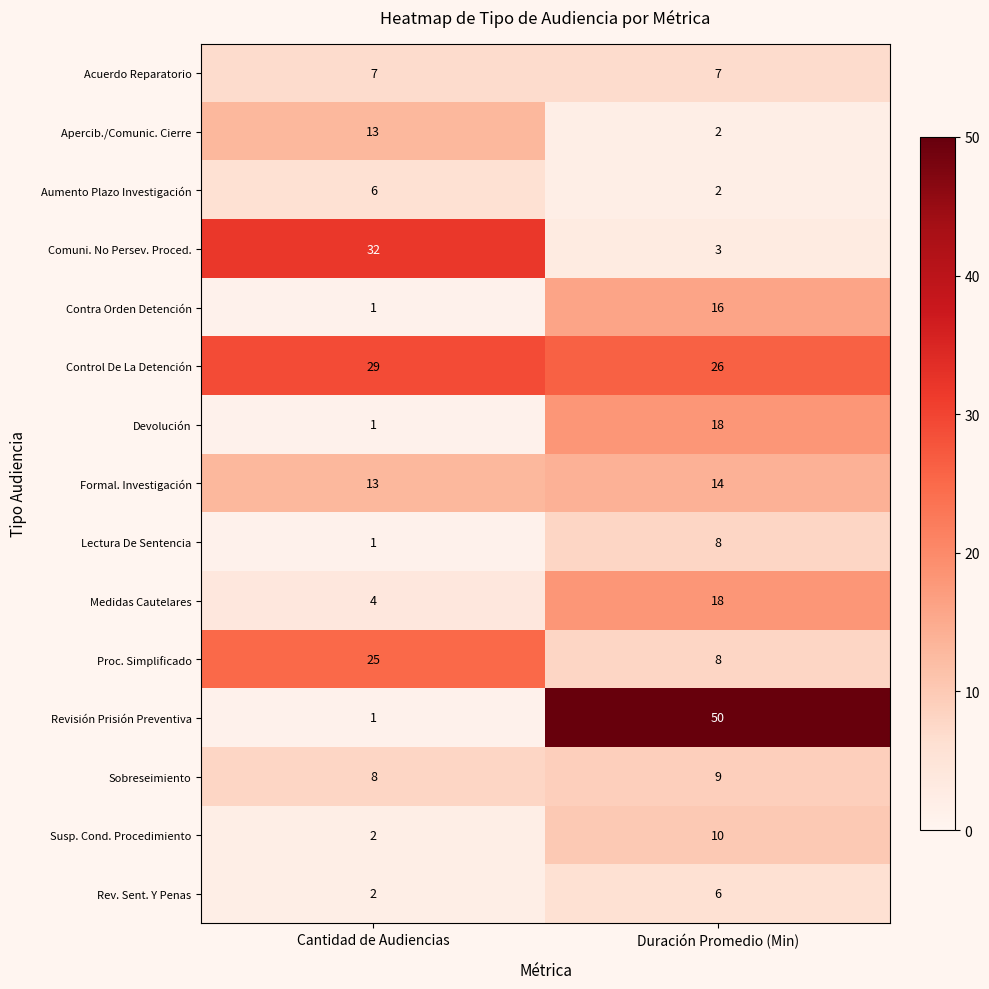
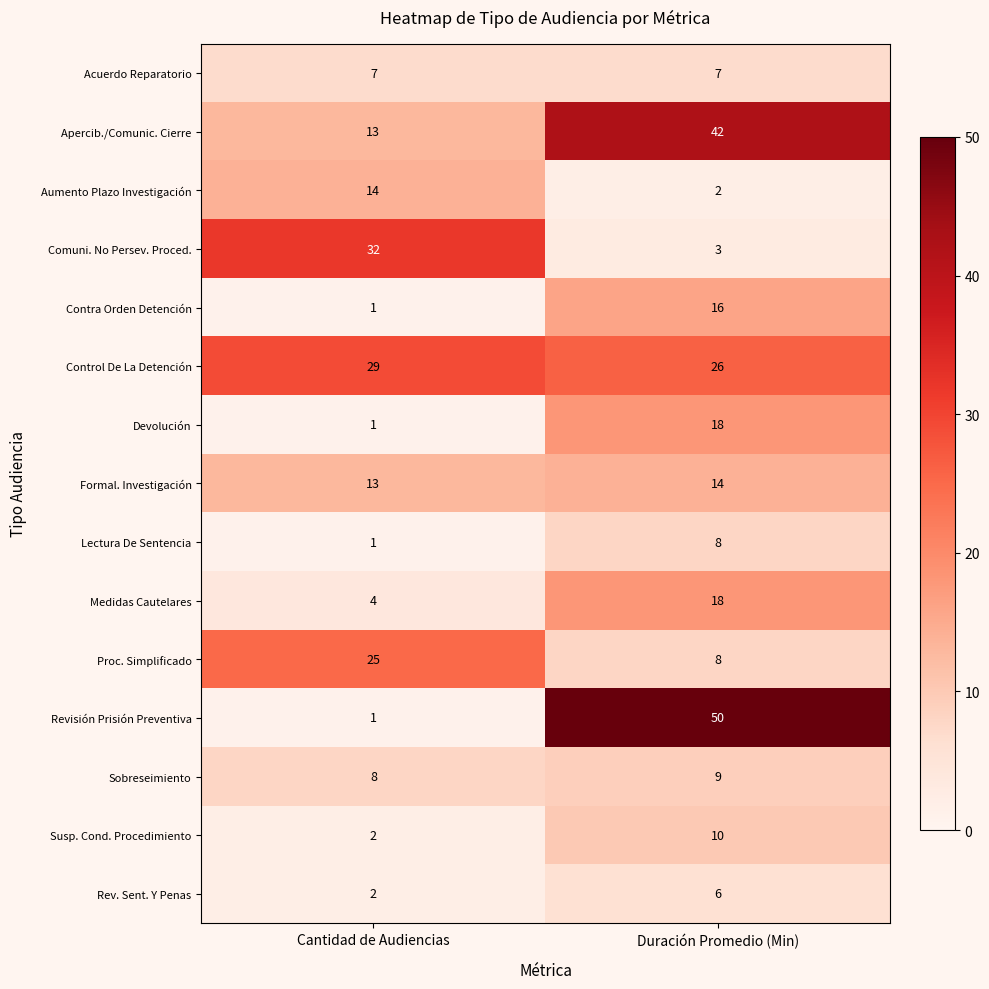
  {
    "Acuerdo Reparatorio": {
      "Cantidad de Audiencias": 7,
      "Duración Promedio (Min)": 7
    },
    "Apercib./Comunic. Cierre": {
      "Cantidad de Audiencias": 13,
-     "Duración Promedio (Min)": 2
+     "Duración Promedio (Min)": 42
    },
    "Aumento Plazo Investigación": {
-     "Cantidad de Audiencias": 6,
+     "Cantidad de Audiencias": 14,
      "Duración Promedio (Min)": 2
    },
    "Comuni. No Persev. Proced.": {
      "Cantidad de Audiencias": 32,
      "Duración Promedio (Min)": 3
    },
    "Contra Orden Detención": {
      "Cantidad de Audiencias": 1,
      "Duración Promedio (Min)": 16
    },
    "Control De La Detención": {
      "Cantidad de Audiencias": 29,
      "Duración Promedio (Min)": 26
    },
    "Devolución": {
      "Cantidad de Audiencias": 1,
      "Duración Promedio (Min)": 18
    },
    "Formal. Investigación": {
      "Cantidad de Audiencias": 13,
      "Duración Promedio (Min)": 14
    },
    "Lectura De Sentencia": {
      "Cantidad de Audiencias": 1,
      "Duración Promedio (Min)": 8
    },
    "Medidas Cautelares": {
      "Cantidad de Audiencias": 4,
      "Duración Promedio (Min)": 18
    },
    "Proc. Simplificado": {
      "Cantidad de Audiencias": 25,
      "Duración Promedio (Min)": 8
    },
    "Revisión Prisión Preventiva": {
      "Cantidad de Audiencias": 1,
      "Duración Promedio (Min)": 50
    },
    "Sobreseimiento": {
      "Cantidad de Audiencias": 8,
      "Duración Promedio (Min)": 9
    },
    "Susp. Cond. Procedimiento": {
      "Cantidad de Audiencias": 2,
      "Duración Promedio (Min)": 10
    },
    "Rev. Sent. Y Penas": {
      "Cantidad de Audiencias": 2,
      "Duración Promedio (Min)": 6
    }
  }
